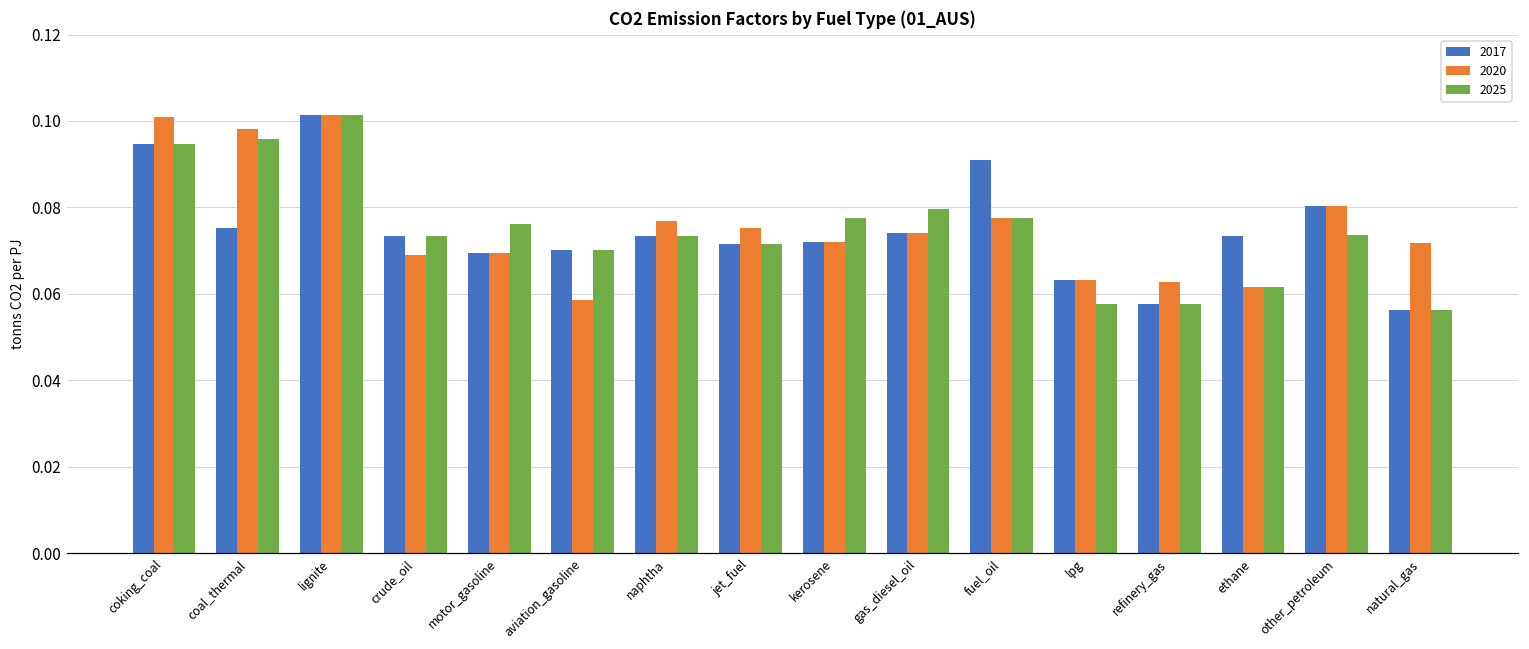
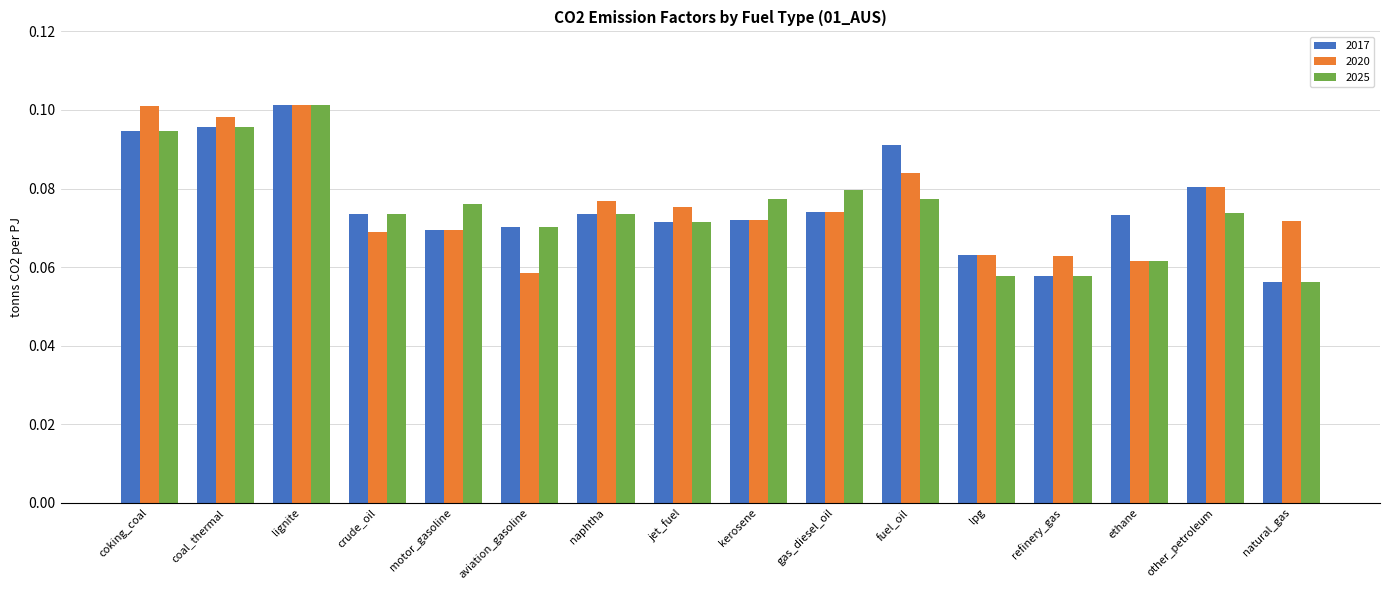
  {
    "2017": {
      "coking_coal": 0.095,
-     "coal_thermal": 0.075,
+     "coal_thermal": 0.096,
      "lignite": 0.101,
      "crude_oil": 0.073,
      "motor_gasoline": 0.069,
      "aviation_gasoline": 0.070,
      "naphtha": 0.073,
      "jet_fuel": 0.072,
      "kerosene": 0.072,
      "gas_diesel_oil": 0.074,
      "fuel_oil": 0.091,
      "lpg": 0.063,
      "refinery_gas": 0.058,
      "ethane": 0.073,
      "other_petroleum": 0.080,
      "natural_gas": 0.056
    },
    "2020": {
      "coking_coal": 0.101,
      "coal_thermal": 0.098,
      "lignite": 0.101,
      "crude_oil": 0.069,
      "motor_gasoline": 0.069,
      "aviation_gasoline": 0.059,
      "naphtha": 0.077,
      "jet_fuel": 0.075,
      "kerosene": 0.072,
      "gas_diesel_oil": 0.074,
-     "fuel_oil": 0.077,
+     "fuel_oil": 0.084,
      "lpg": 0.063,
      "refinery_gas": 0.063,
      "ethane": 0.062,
      "other_petroleum": 0.080,
      "natural_gas": 0.072
    },
    "2025": {
      "coking_coal": 0.095,
      "coal_thermal": 0.096,
      "lignite": 0.101,
      "crude_oil": 0.073,
      "motor_gasoline": 0.076,
      "aviation_gasoline": 0.070,
      "naphtha": 0.073,
      "jet_fuel": 0.072,
      "kerosene": 0.077,
      "gas_diesel_oil": 0.080,
      "fuel_oil": 0.077,
      "lpg": 0.058,
      "refinery_gas": 0.058,
      "ethane": 0.062,
      "other_petroleum": 0.074,
      "natural_gas": 0.056
    }
  }
